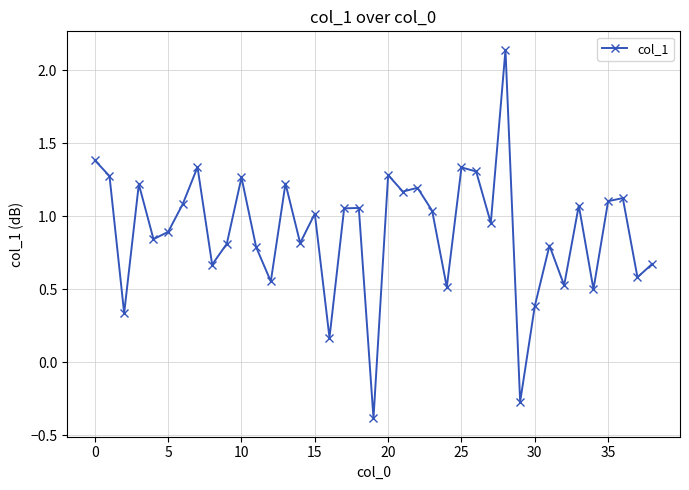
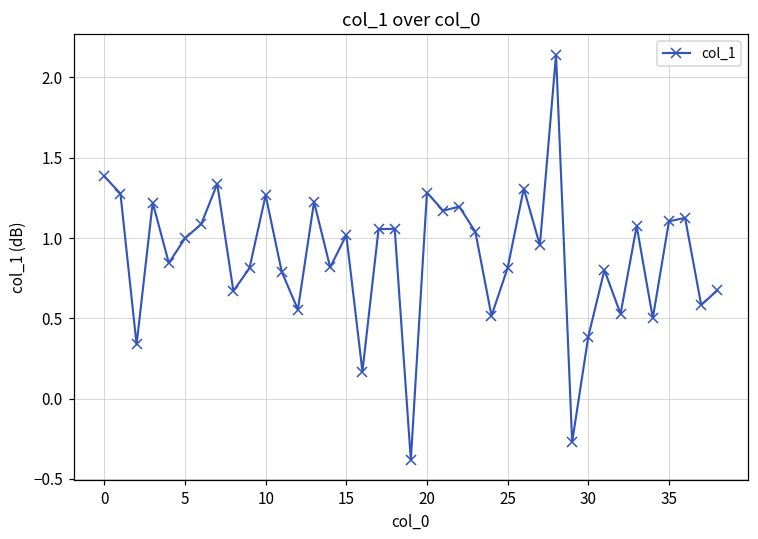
  {
    "0": 1.38,
-   "5": 0.89,
+   "5": 1.00,
    "10": 1.27,
    "15": 1.02,
    "20": 1.28,
-   "25": 1.34,
+   "25": 0.81,
    "30": 0.39,
    "35": 1.10
  }
